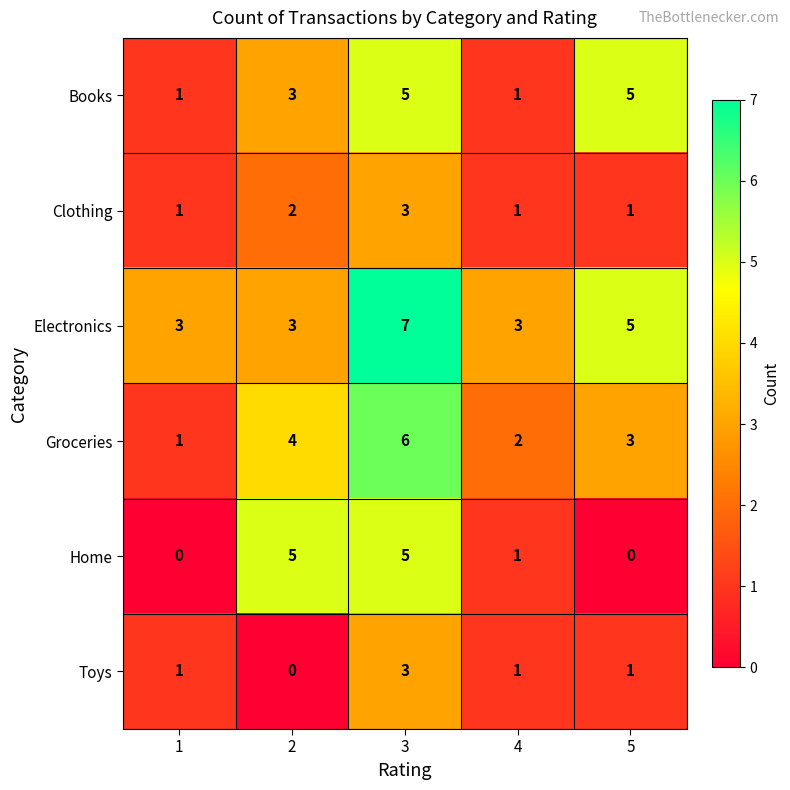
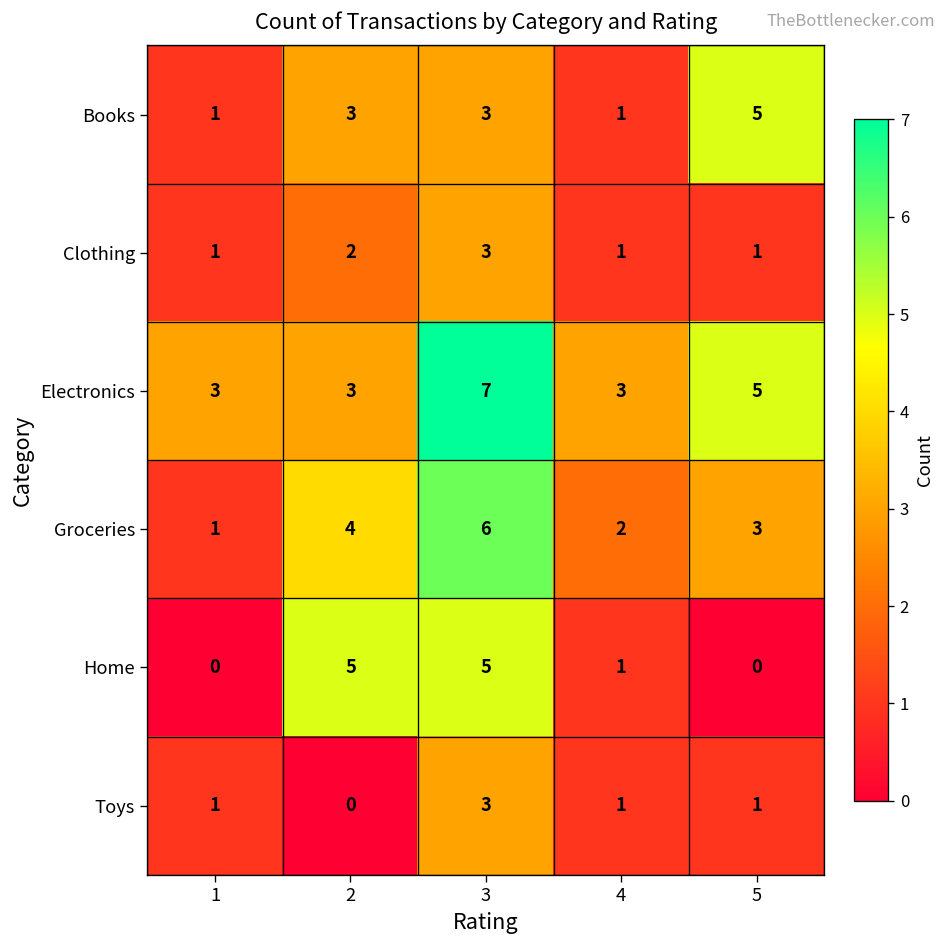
  {
    "Books": {
      "1": 1,
      "2": 3,
-     "3": 5,
+     "3": 3,
      "4": 1,
      "5": 5
    },
    "Clothing": {
      "1": 1,
      "2": 2,
      "3": 3,
      "4": 1,
      "5": 1
    },
    "Electronics": {
      "1": 3,
      "2": 3,
      "3": 7,
      "4": 3,
      "5": 5
    },
    "Groceries": {
      "1": 1,
      "2": 4,
      "3": 6,
      "4": 2,
      "5": 3
    },
    "Home": {
      "1": 0,
      "2": 5,
      "3": 5,
      "4": 1,
      "5": 0
    },
    "Toys": {
      "1": 1,
      "2": 0,
      "3": 3,
      "4": 1,
      "5": 1
    }
  }
